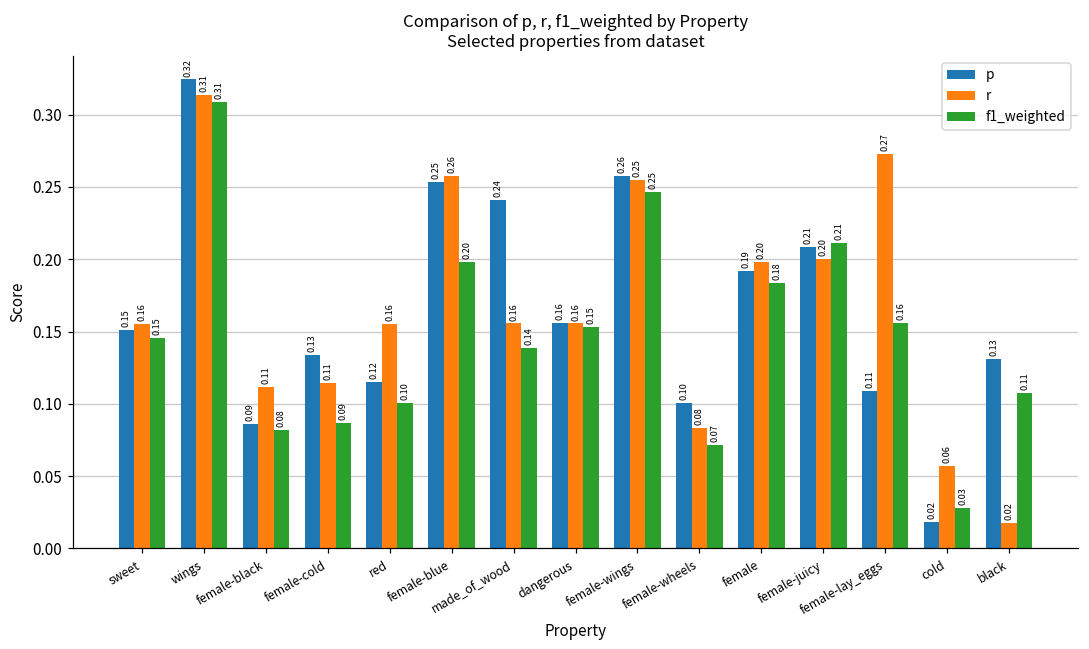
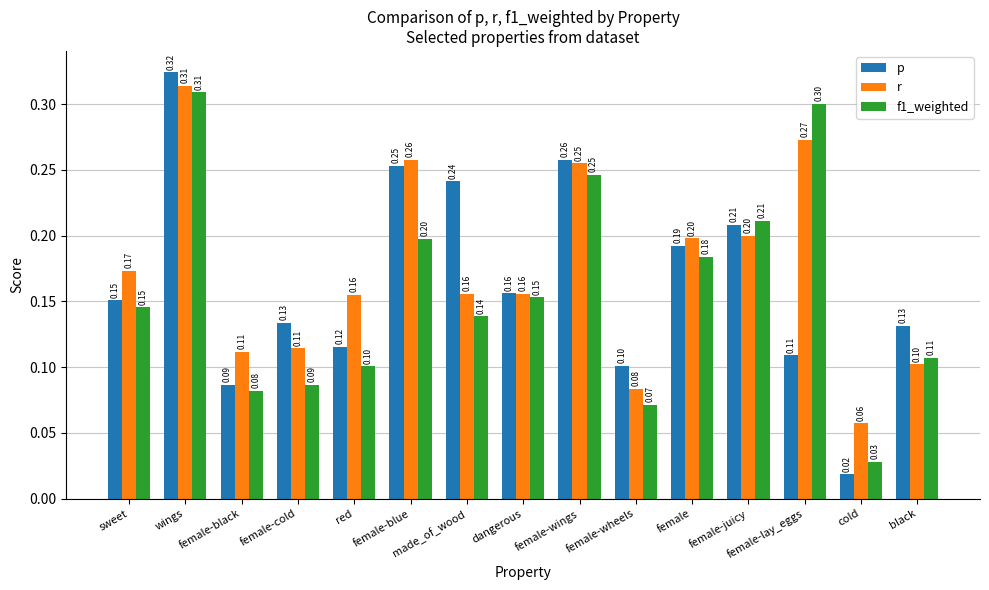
  {
    "p": {
      "sweet": 0.15,
      "wings": 0.32,
      "female-black": 0.09,
      "female-cold": 0.13,
      "red": 0.12,
      "female-blue": 0.25,
      "made_of_wood": 0.24,
      "dangerous": 0.16,
      "female-wings": 0.26,
      "female-wheels": 0.10,
      "female": 0.19,
      "female-juicy": 0.21,
      "female-lay_eggs": 0.11,
      "cold": 0.02,
      "black": 0.13
    },
    "r": {
-     "sweet": 0.16,
+     "sweet": 0.17,
      "wings": 0.31,
      "female-black": 0.11,
      "female-cold": 0.11,
      "red": 0.16,
      "female-blue": 0.26,
      "made_of_wood": 0.16,
      "dangerous": 0.16,
      "female-wings": 0.25,
      "female-wheels": 0.08,
      "female": 0.20,
      "female-juicy": 0.20,
      "female-lay_eggs": 0.27,
      "cold": 0.06,
-     "black": 0.02
+     "black": 0.10
    },
    "f1_weighted": {
      "sweet": 0.15,
      "wings": 0.31,
      "female-black": 0.08,
      "female-cold": 0.09,
      "red": 0.10,
      "female-blue": 0.20,
      "made_of_wood": 0.14,
      "dangerous": 0.15,
      "female-wings": 0.25,
      "female-wheels": 0.07,
      "female": 0.18,
      "female-juicy": 0.21,
-     "female-lay_eggs": 0.16,
+     "female-lay_eggs": 0.30,
      "cold": 0.03,
      "black": 0.11
    }
  }
